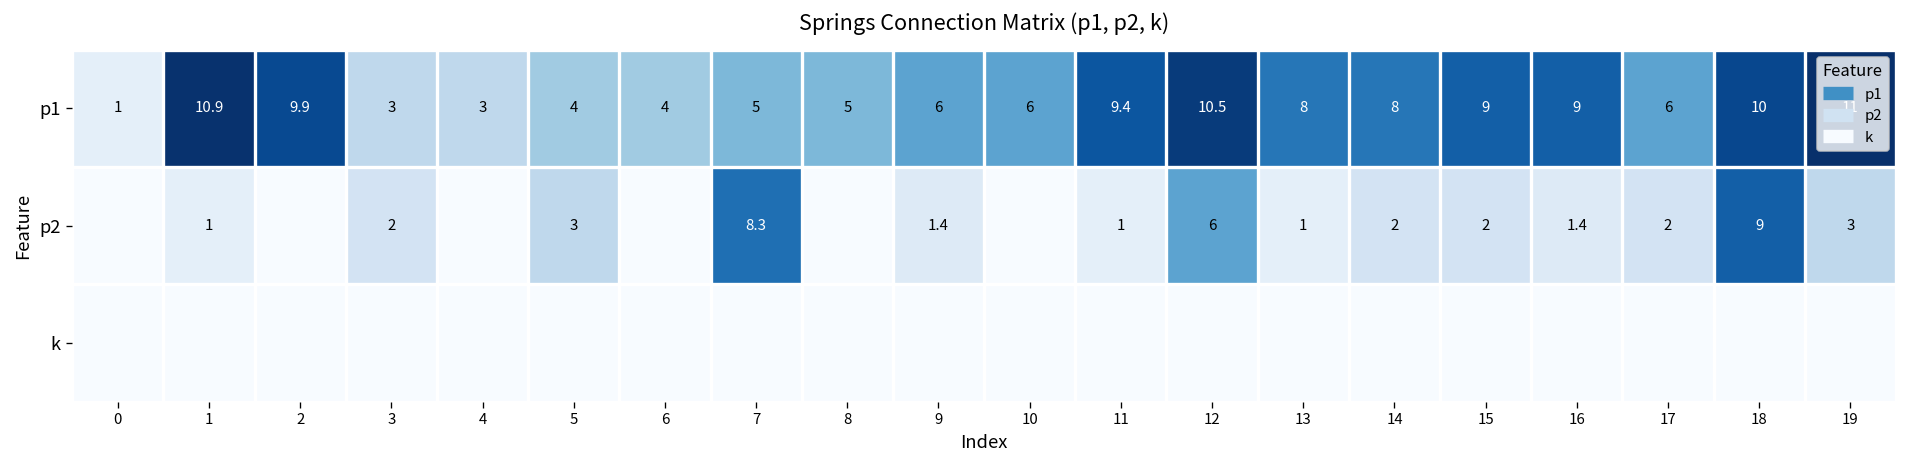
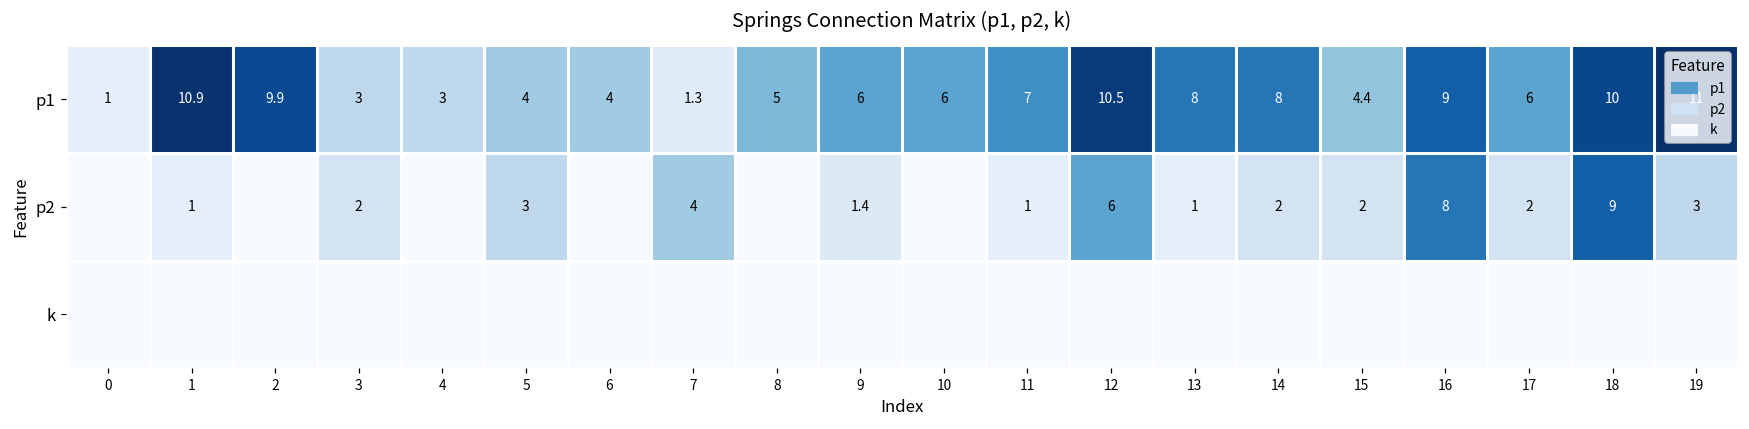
  {
    "p1": {
      "0": 1,
      "1": 10.9,
      "2": 9.9,
      "3": 3,
      "4": 3,
      "5": 4,
      "6": 4,
-     "7": 5,
+     "7": 1.3,
      "8": 5,
      "9": 6,
      "10": 6,
-     "11": 9.4,
+     "11": 7,
      "12": 10.5,
      "13": 8,
      "14": 8,
-     "15": 9,
+     "15": 4.4,
      "16": 9,
      "17": 6,
      "18": 10
    },
    "p2": {
      "1": 1,
      "3": 2,
      "5": 3,
-     "7": 8.3,
+     "7": 4,
      "9": 1.4,
      "11": 1,
      "12": 6,
      "13": 1,
      "14": 2,
      "15": 2,
-     "16": 1.4,
+     "16": 8,
      "17": 2,
      "18": 9,
      "19": 3
    }
  }
